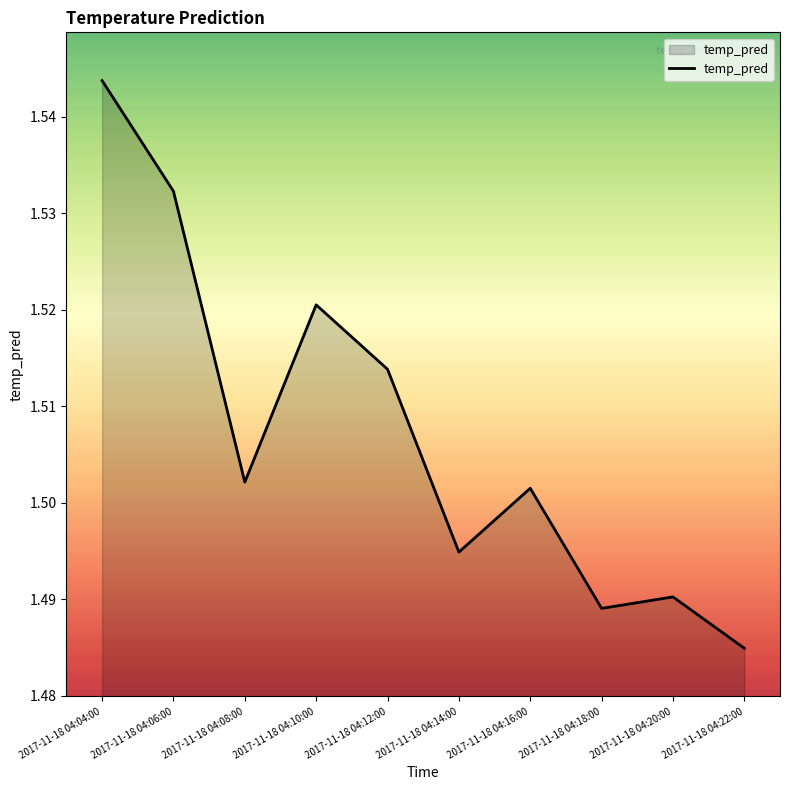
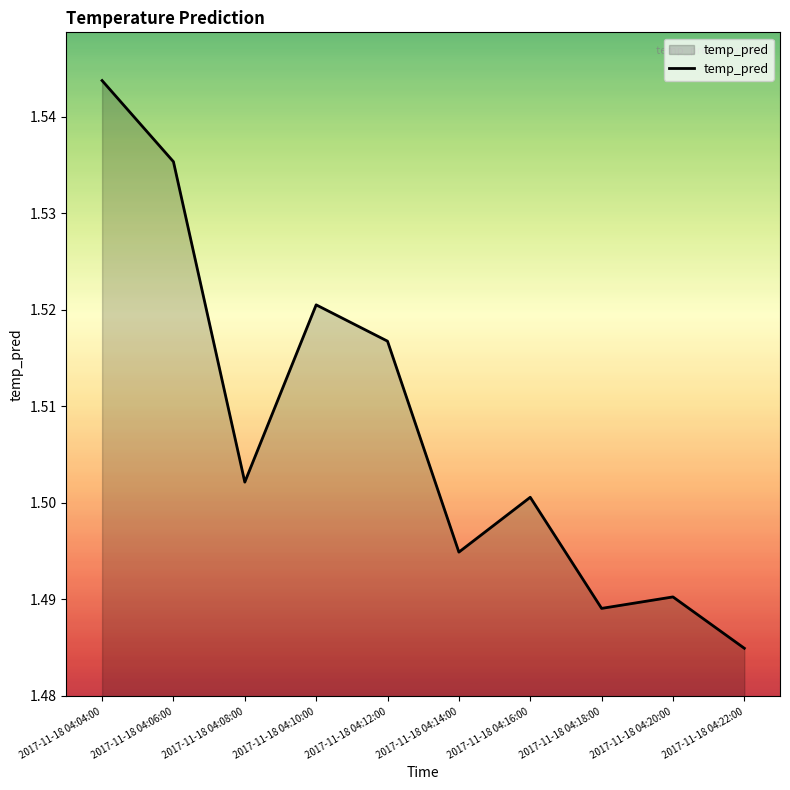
  {
    "2017-11-18 04:04:00": 1.544,
-   "2017-11-18 04:06:00": 1.532,
+   "2017-11-18 04:06:00": 1.535,
    "2017-11-18 04:08:00": 1.502,
    "2017-11-18 04:10:00": 1.521,
-   "2017-11-18 04:12:00": 1.514,
+   "2017-11-18 04:12:00": 1.517,
    "2017-11-18 04:14:00": 1.495,
-   "2017-11-18 04:16:00": 1.5015,
+   "2017-11-18 04:16:00": 1.5006,
    "2017-11-18 04:18:00": 1.489,
    "2017-11-18 04:20:00": 1.490,
    "2017-11-18 04:22:00": 1.485
  }
